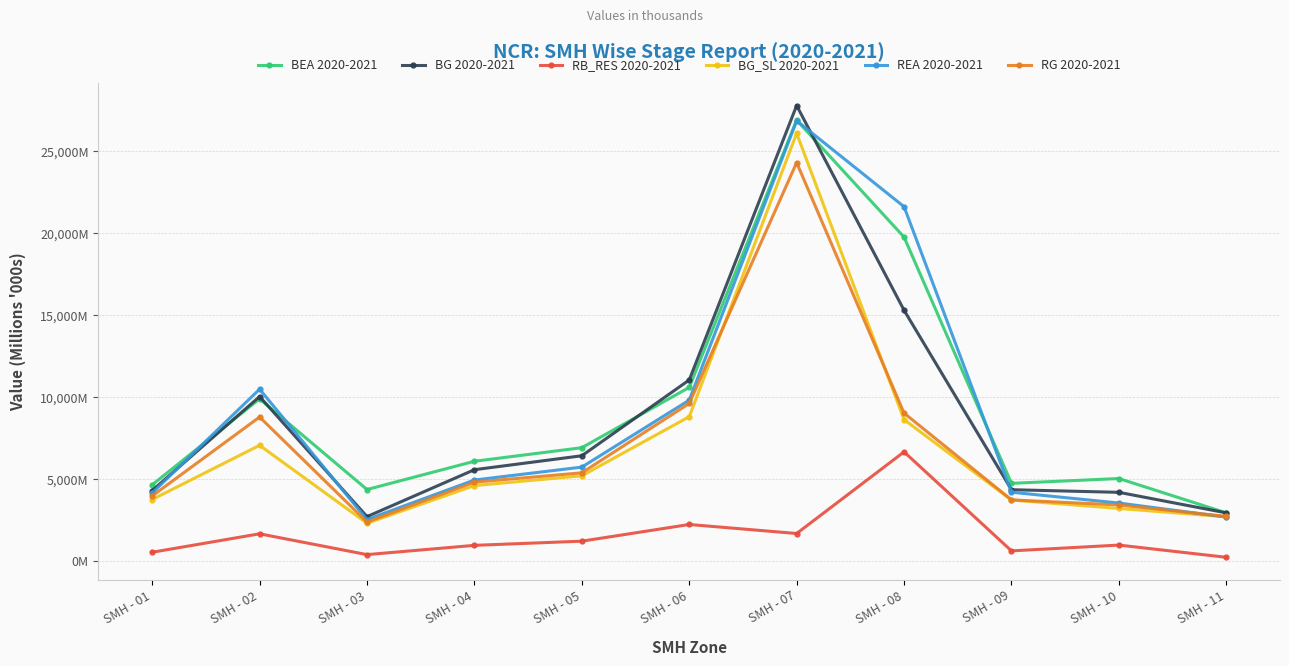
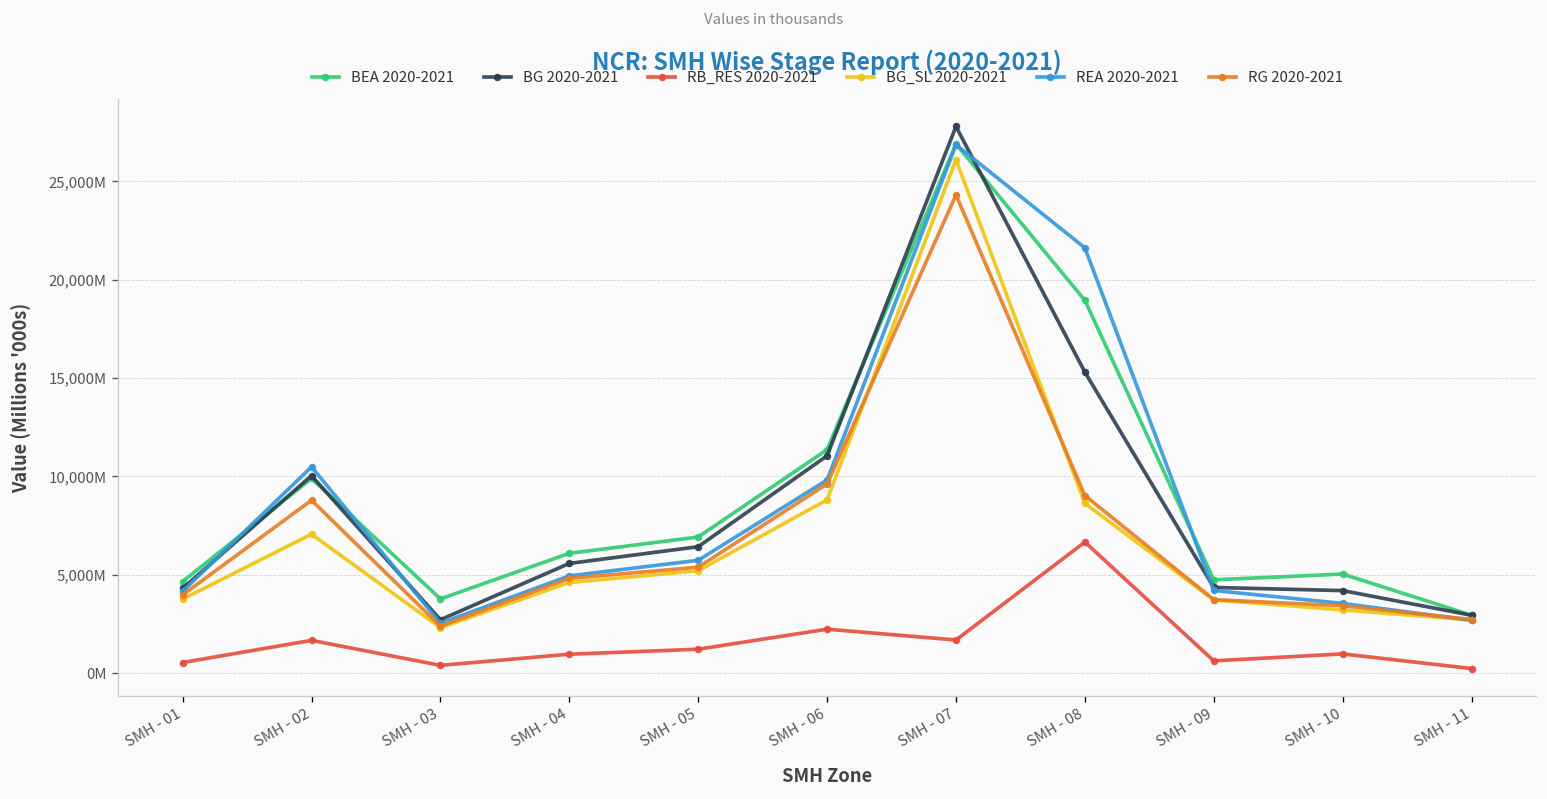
  {
    "BEA 2020-2021": {
      "SMH - 01": "4,700,000,000",
-     "SMH - 03": "4,400,000,000",
+     "SMH - 03": "3,800,000,000",
      "SMH - 04": "6,100,000,000",
      "SMH - 05": "6,900,000,000",
-     "SMH - 06": "10,600,000,000",
-     "SMH - 08": "19,800,000,000",
+     "SMH - 06": "11,400,000,000",
+     "SMH - 08": "18,900,000,000",
      "SMH - 09": "4,700,000,000",
      "SMH - 10": "5,000,000,000"
    },
    "BG 2020-2021": {
      "SMH - 03": "2,700,000,000",
      "SMH - 04": "5,600,000,000",
      "SMH - 05": "6,400,000,000",
      "SMH - 06": "11,100,000,000",
      "SMH - 07": "27,800,000,000",
      "SMH - 08": "15,300,000,000",
      "SMH - 10": "4,200,000,000"
    },
    "BG_SL 2020-2021": {
      "SMH - 01": "3,800,000,000",
      "SMH - 02": "7,100,000,000",
      "SMH - 04": "4,600,000,000",
      "SMH - 05": "5,200,000,000",
      "SMH - 06": "8,800,000,000",
      "SMH - 07": "26,100,000,000",
      "SMH - 08": "8,600,000,000",
      "SMH - 10": "3,200,000,000"
    },
    "REA 2020-2021": {
      "SMH - 02": "10,500,000,000",
      "SMH - 05": "5,700,000,000",
      "SMH - 06": "9,800,000,000",
      "SMH - 08": "21,600,000,000"
    }
  }
